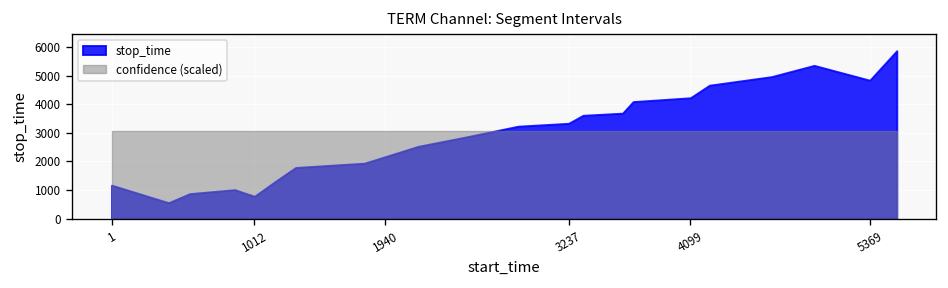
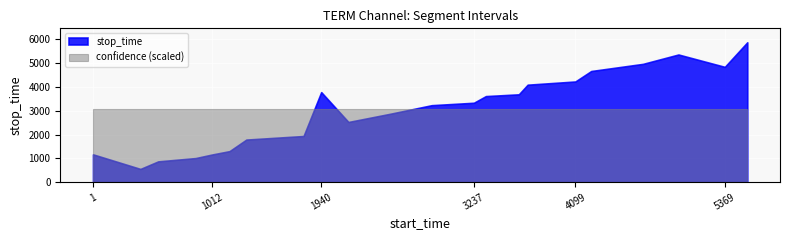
  {
    "stop_time": {
      "1": 1200,
-     "1012": 800,
-     "1940": 2200,
+     "1012": 1200,
+     "1940": 3800,
      "3237": 3300,
      "4099": 4200,
      "5369": 4800
    },
    "confidence (scaled)": {
      "1": 3100,
      "1012": 3100,
      "1940": 3100,
      "3237": 3100,
      "4099": 3100,
      "5369": 3100
    }
  }
